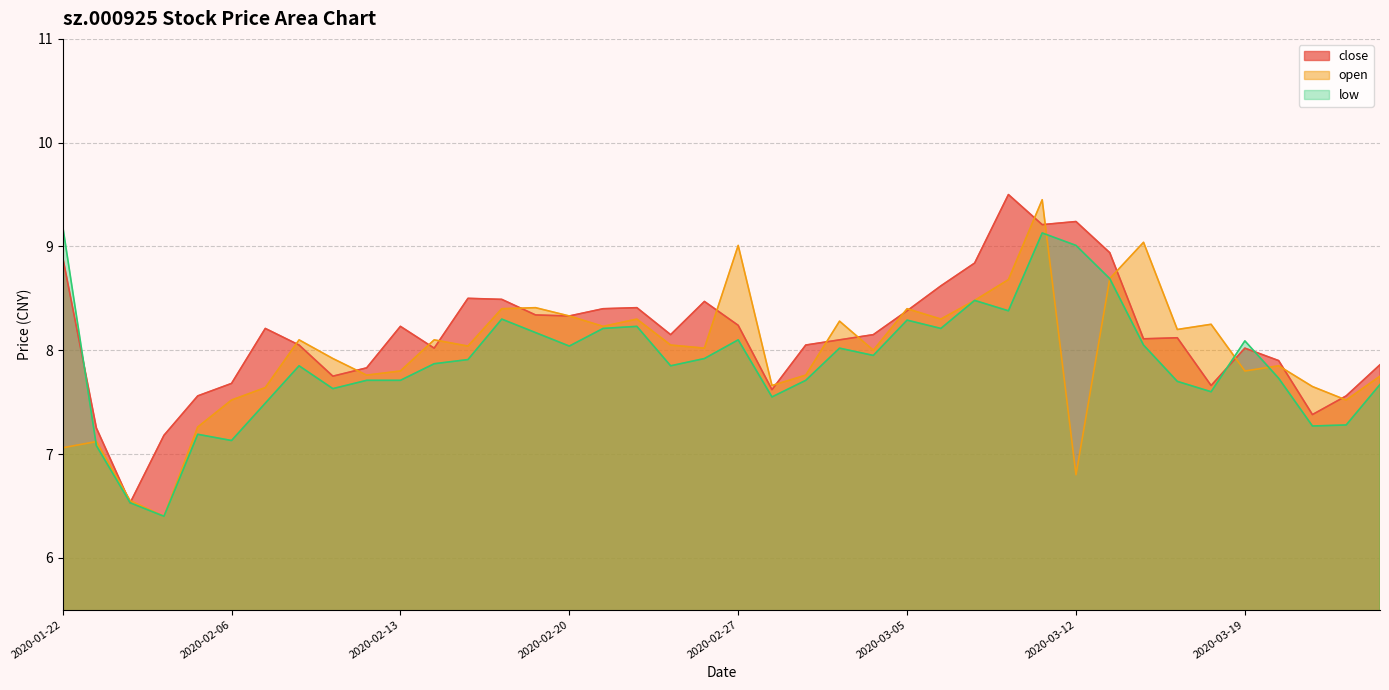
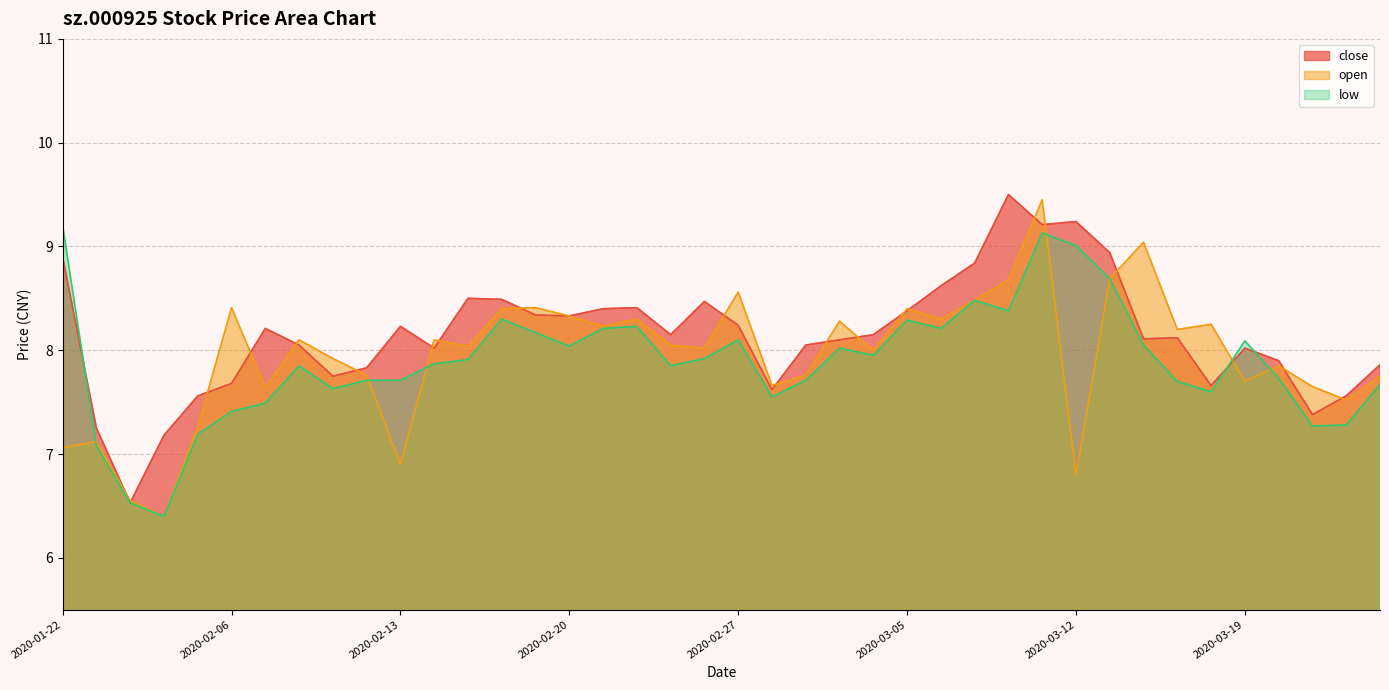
  {
    "close": {
      "2020-01-22": 8.90,
      "2020-02-06": 7.68,
      "2020-02-13": 8.23,
      "2020-02-27": 8.24,
      "2020-03-12": 9.24,
      "2020-03-19": 8.02
    },
    "open": {
      "2020-01-22": 7.06,
-     "2020-02-06": 7.52,
-     "2020-02-13": 7.8,
-     "2020-02-27": 9.01,
+     "2020-02-06": 8.41,
+     "2020-02-13": 6.9,
+     "2020-02-27": 8.56,
      "2020-03-12": 6.80,
-     "2020-03-19": 7.8
+     "2020-03-19": 7.7
    },
    "low": {
      "2020-01-22": 9.20,
-     "2020-02-06": 7.13,
+     "2020-02-06": 7.41,
      "2020-02-13": 7.71,
      "2020-02-20": 8.04,
      "2020-02-27": 8.10,
      "2020-03-05": 8.29,
      "2020-03-12": 9.01,
      "2020-03-19": 8.09
    }
  }
